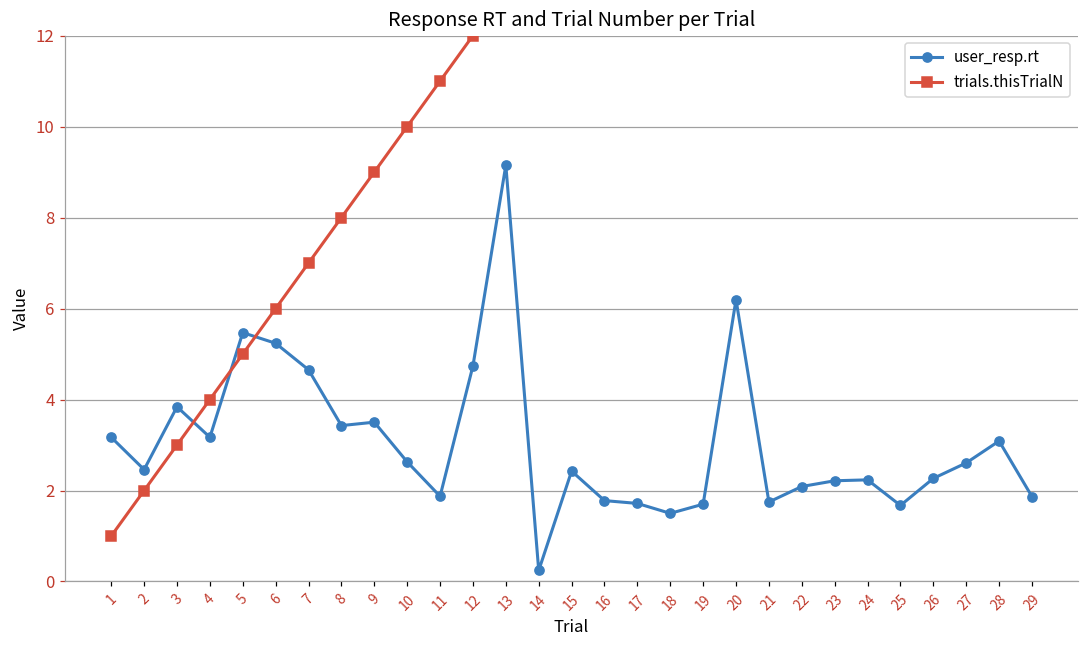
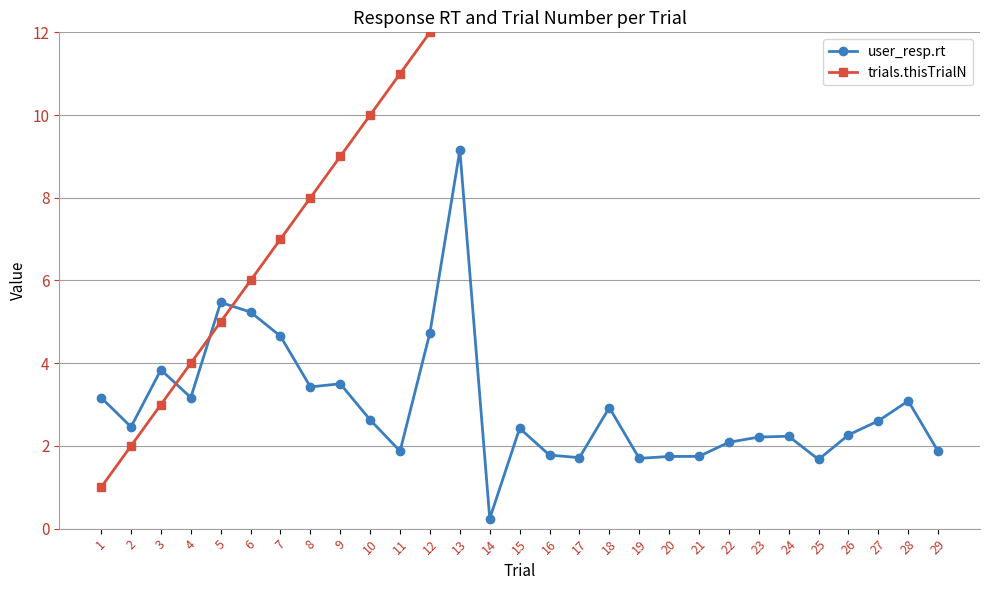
  {
    "user_resp.rt": {
      "1": 3.2,
      "2": 2.5,
      "3": 3.8,
      "4": 3.2,
      "5": 5.5,
      "6": 5.2,
      "7": 4.7,
      "8": 3.4,
      "9": 3.5,
      "10": 2.6,
      "11": 1.9,
      "12": 4.7,
      "13": 9.2,
      "14": 0.2,
      "15": 2.4,
      "16": 1.8,
      "17": 1.7,
-     "18": 1.5,
+     "18": 2.9,
      "19": 1.7,
-     "20": 6.2,
+     "20": 1.7,
      "21": 1.7,
      "22": 2.1,
      "23": 2.2,
      "24": 2.2,
      "25": 1.7,
      "26": 2.3,
      "27": 2.6,
      "28": 3.1,
      "29": 1.9
    },
    "trials.thisTrialN": {
      "1": 1.0,
      "2": 2.0,
      "3": 3.0,
      "4": 4.0,
      "5": 5.0,
      "6": 6.0,
      "7": 7.0,
      "8": 8.0,
      "9": 9.0,
      "10": 10.0,
      "11": 11.0,
      "12": 12.0
    }
  }
